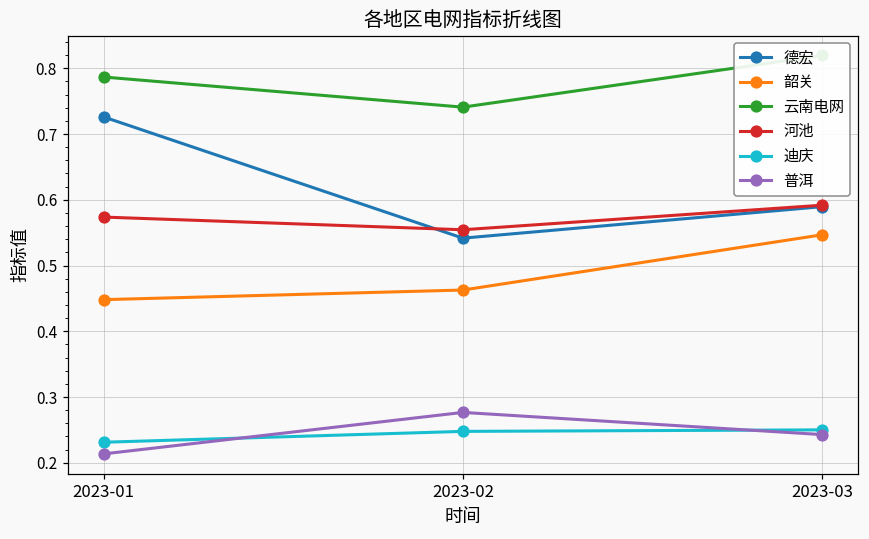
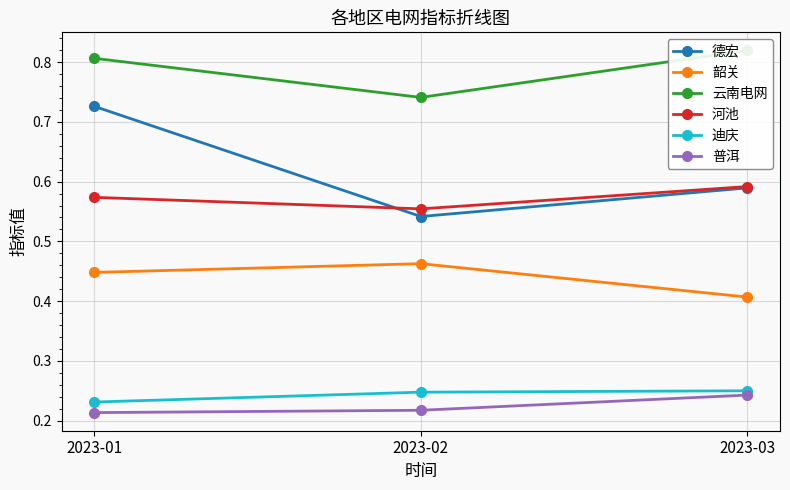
  {
    "德宏": {
      "2023-01": 0.73,
      "2023-02": 0.54
    },
    "韶关": {
      "2023-01": 0.45,
      "2023-02": 0.46,
-     "2023-03": 0.55
+     "2023-03": 0.41
    },
    "云南电网": {
-     "2023-01": 0.79,
+     "2023-01": 0.81,
      "2023-02": 0.74
    },
    "河池": {
      "2023-01": 0.57,
      "2023-02": 0.55
    },
    "迪庆": {
      "2023-01": 0.23,
      "2023-02": 0.25,
      "2023-03": 0.25
    },
    "普洱": {
      "2023-01": 0.21,
-     "2023-02": 0.28,
+     "2023-02": 0.22,
      "2023-03": 0.24
    }
  }
